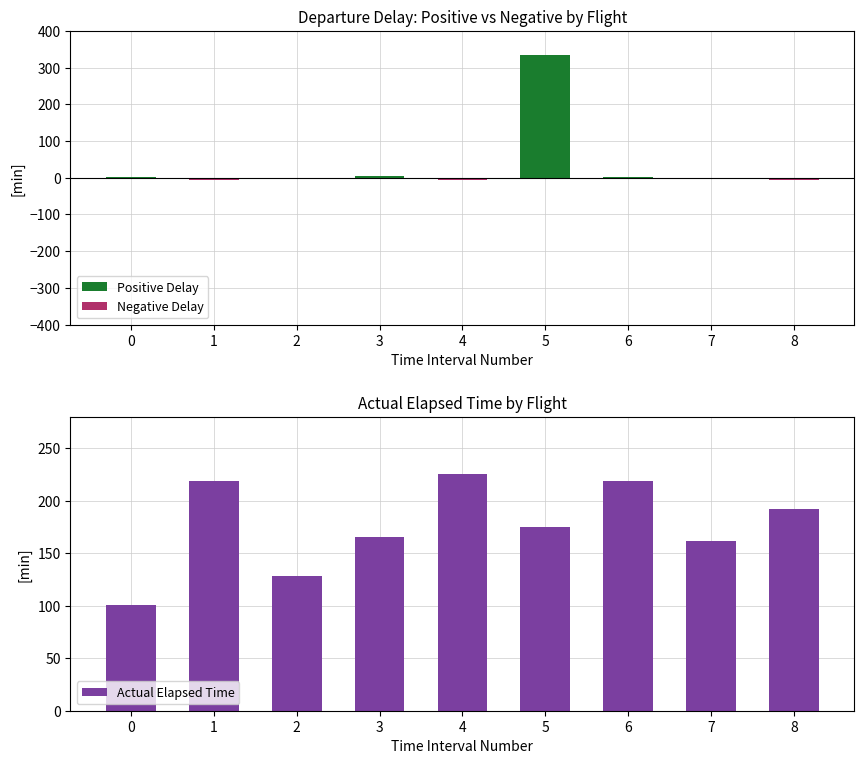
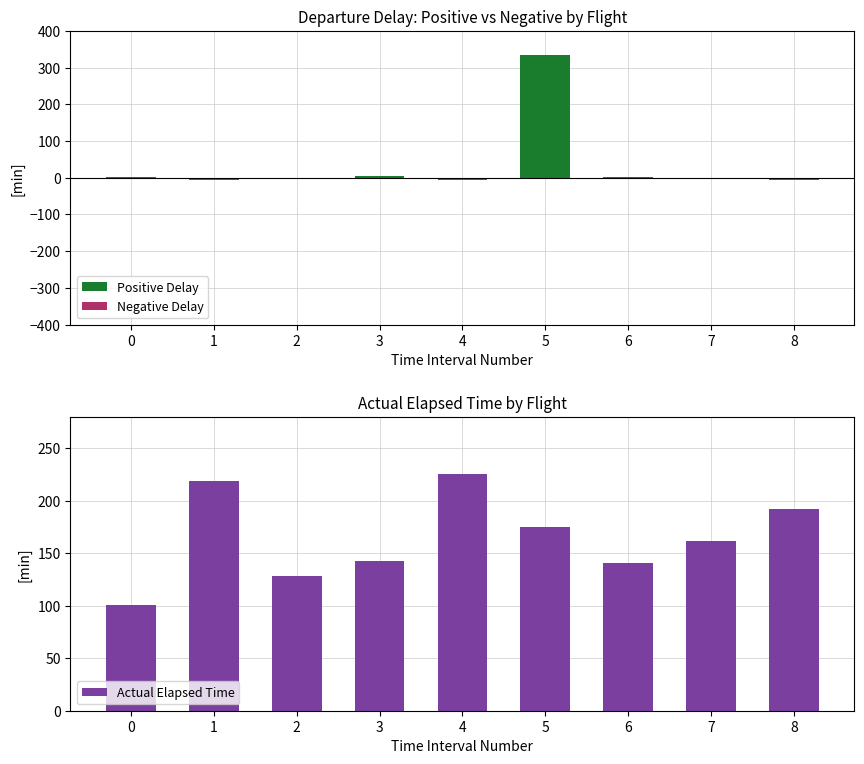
  {
    "Departure Delay: Positive vs Negative by Flight": {
      "Positive Delay": {
        "1": 0,
        "2": 0,
        "4": 0,
        "5": 330,
        "7": 0,
        "8": 0
      },
      "Negative Delay": {
        "0": 0,
        "1": -10,
        "3": 0,
        "5": 0,
        "6": 0,
        "7": 0
      }
    },
    "Actual Elapsed Time by Flight": {
      "0": 101,
      "1": 219,
      "2": 128,
-     "3": 166,
+     "3": 143,
      "4": 226,
      "5": 175,
-     "6": 219,
+     "6": 141,
      "7": 162,
      "8": 192
    }
  }
